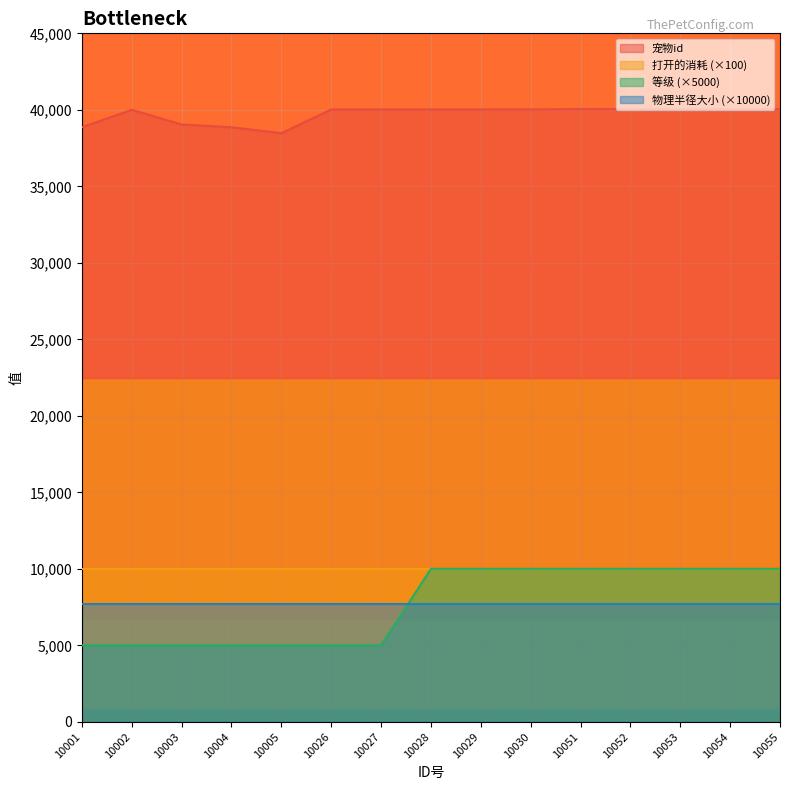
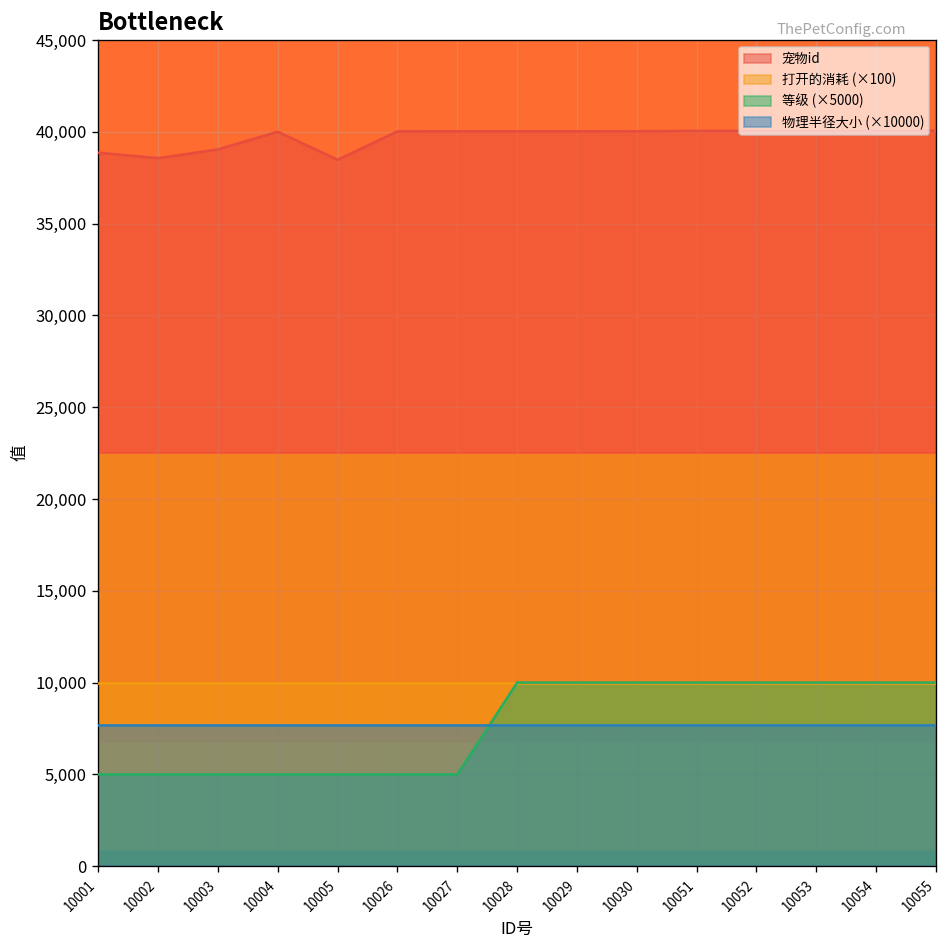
  {
    "宠物id": {
      "10001": "38,900",
-     "10002": "40,000",
+     "10002": "38,600",
      "10003": "39,000",
-     "10004": "38,900",
+     "10004": "40,000",
      "10005": "38,500",
      "10026": "40,000",
      "10027": "40,000",
      "10028": "40,000",
      "10029": "40,000",
      "10030": "40,000",
      "10051": "40,100",
      "10055": "40,100"
    },
    "打开的消耗 (×100)": {
      "10001": "10,000",
      "10002": "10,000",
      "10003": "10,000",
      "10004": "10,000",
      "10005": "10,000",
      "10026": "10,000",
      "10027": "10,000"
    },
    "等级 (×5000)": {
      "10001": "5,000",
      "10002": "5,000",
      "10003": "5,000",
      "10004": "5,000",
      "10005": "5,000",
      "10026": "5,000",
      "10027": "5,000"
    },
    "物理半径大小 (×10000)": {
      "10001": "7,700",
      "10002": "7,700",
      "10003": "7,700",
      "10004": "7,700",
      "10005": "7,700",
      "10026": "7,700",
      "10027": "7,700",
      "10028": "7,700",
      "10029": "7,700",
      "10030": "7,700",
      "10051": "7,700",
      "10052": "7,700",
      "10053": "7,700",
      "10054": "7,700",
      "10055": "7,700"
    }
  }
